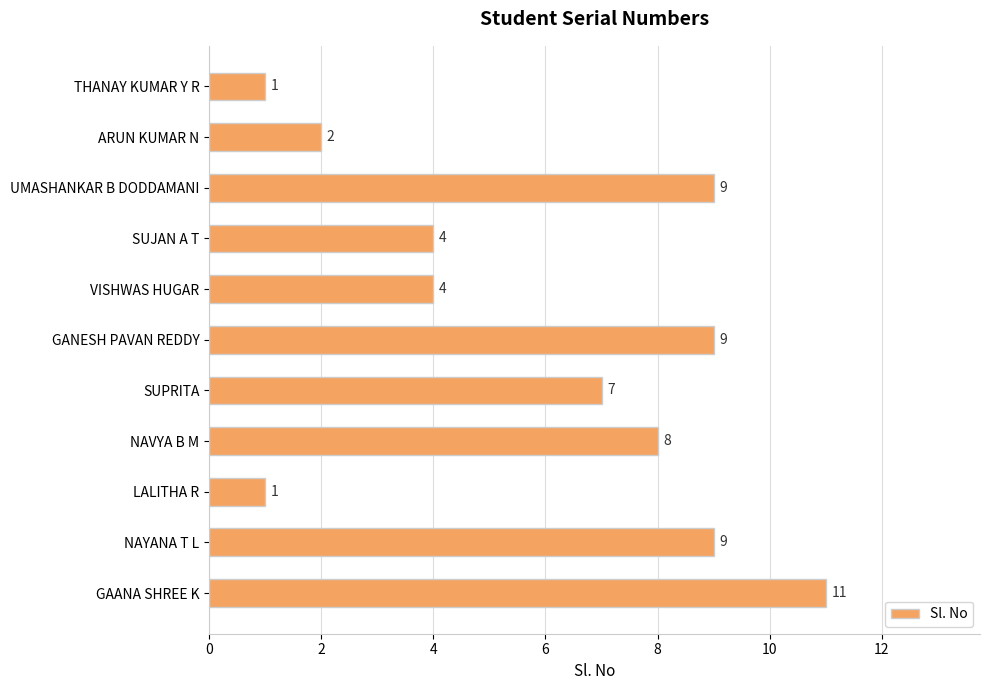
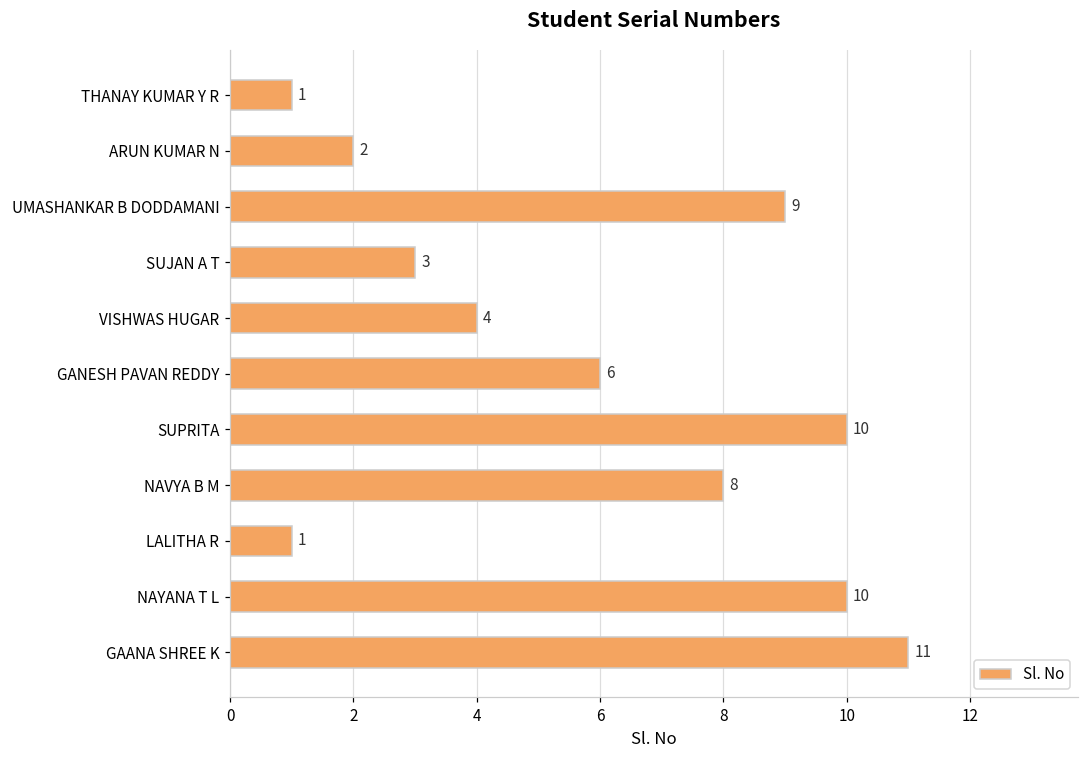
  {
    "THANAY KUMAR Y R": 1,
    "ARUN KUMAR N": 2,
    "UMASHANKAR B DODDAMANI": 9,
-   "SUJAN A T": 4,
+   "SUJAN A T": 3,
    "VISHWAS HUGAR": 4,
-   "GANESH PAVAN REDDY": 9,
-   "SUPRITA": 7,
+   "GANESH PAVAN REDDY": 6,
+   "SUPRITA": 10,
    "NAVYA B M": 8,
    "LALITHA R": 1,
-   "NAYANA T L": 9,
+   "NAYANA T L": 10,
    "GAANA SHREE K": 11
  }
